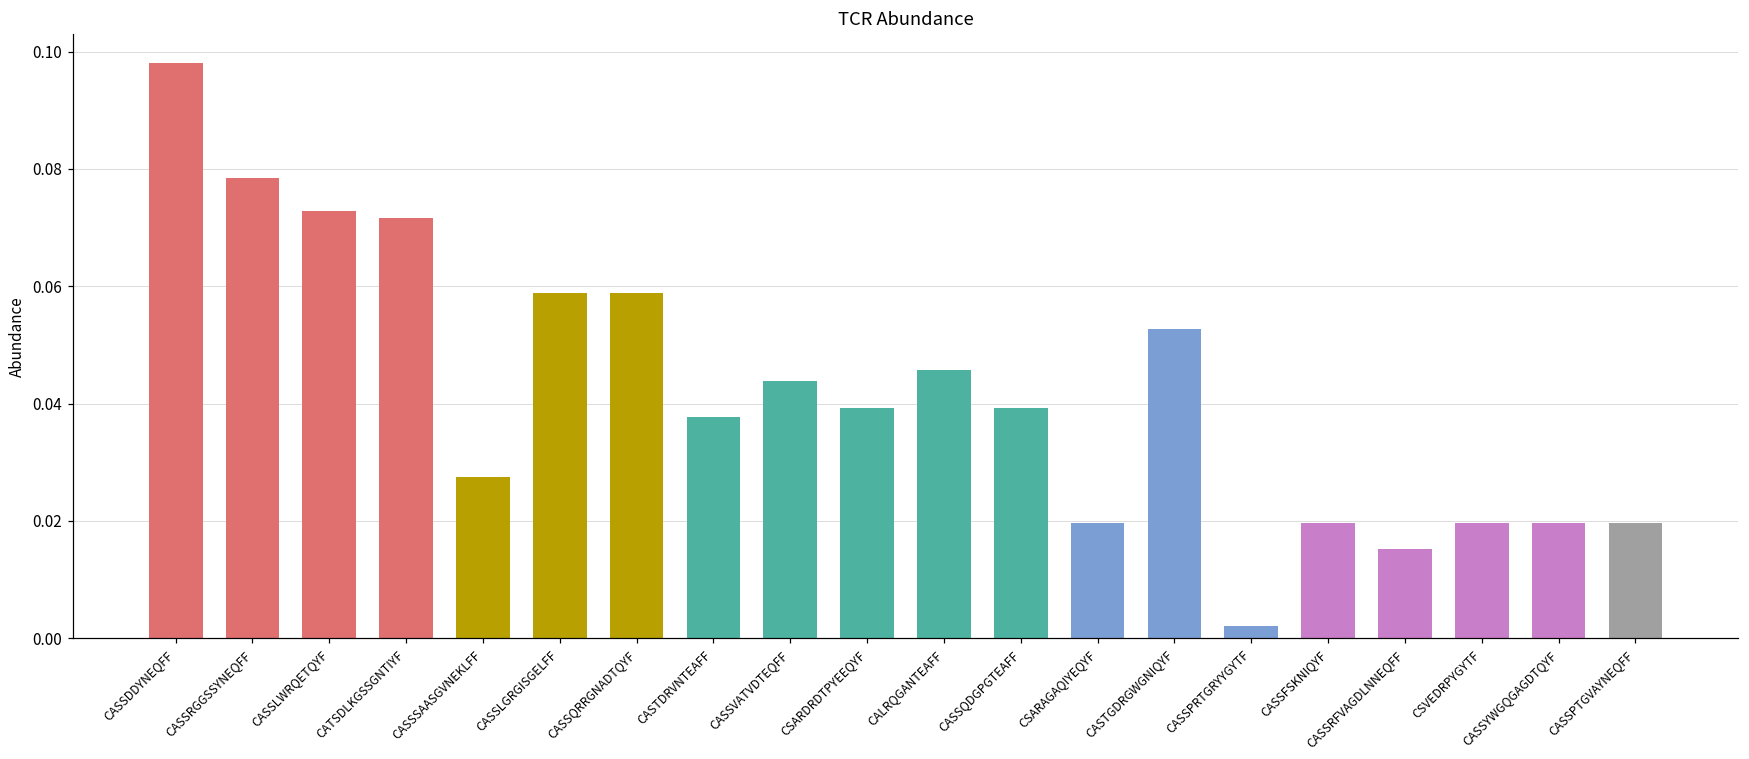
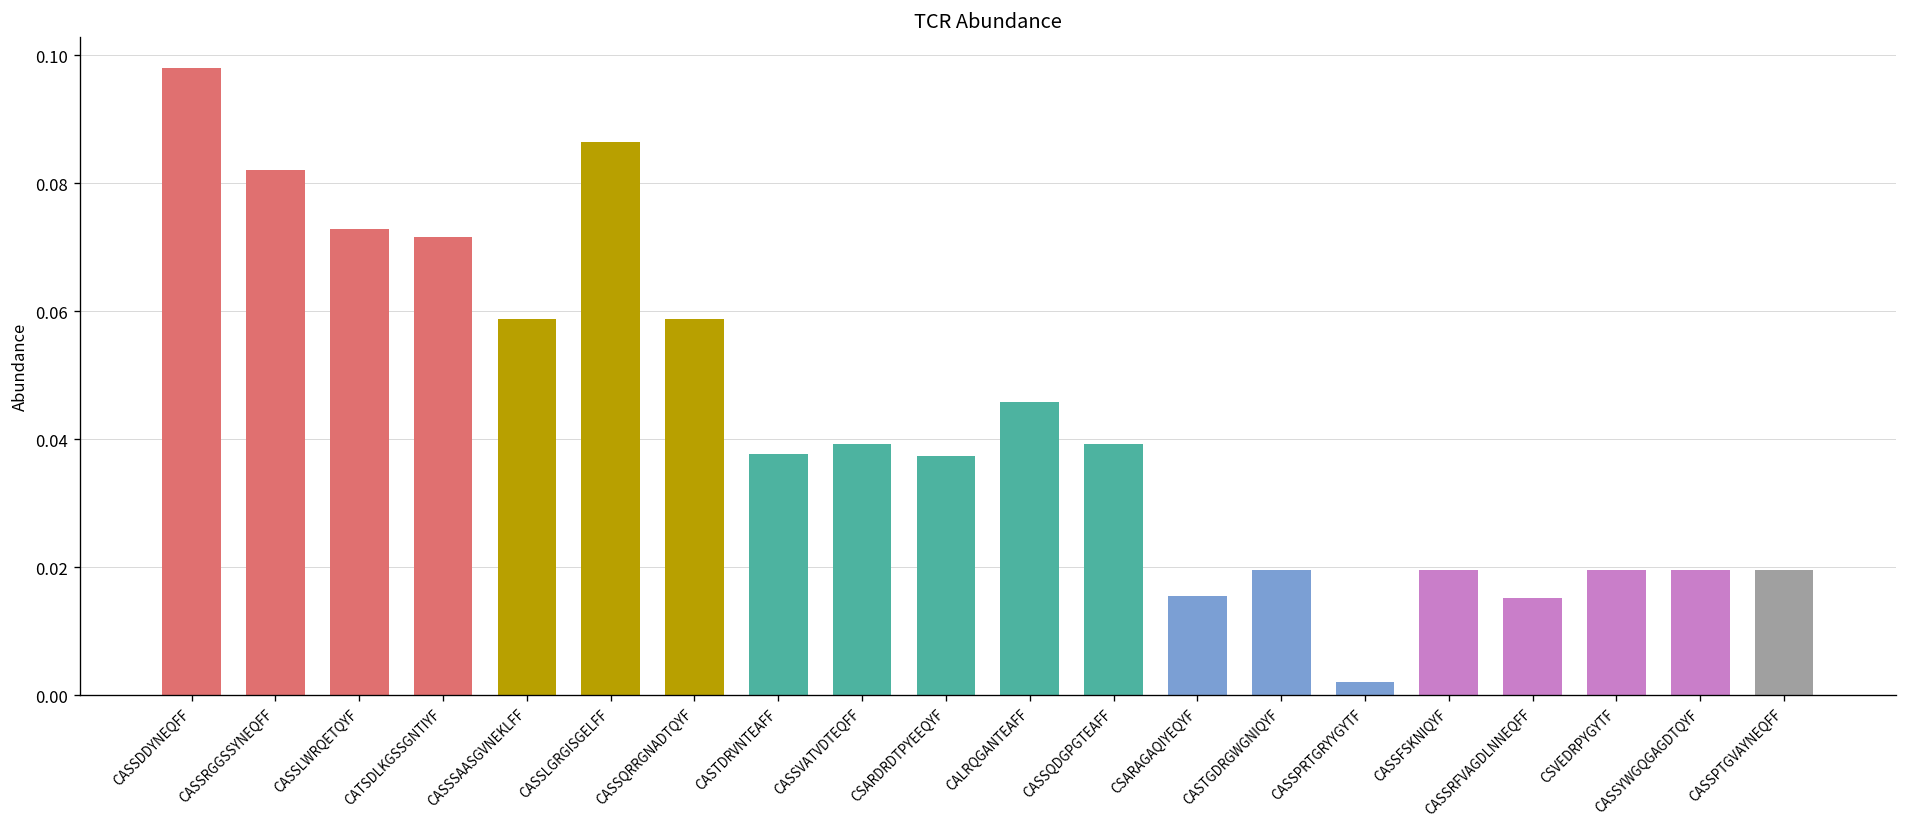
  {
    "CASSDDYNEQFF": 0.098,
-   "CASSRGGSSYNEQFF": 0.078,
+   "CASSRGGSSYNEQFF": 0.082,
    "CASSLWRQETQYF": 0.073,
    "CATSDLKGSSGNTIYF": 0.072,
-   "CASSSAASGVNEKLFF": 0.027,
-   "CASSLGRGISGELFF": 0.059,
+   "CASSSAASGVNEKLFF": 0.059,
+   "CASSLGRGISGELFF": 0.086,
    "CASSQRRGNADTQYF": 0.059,
    "CASTDRVNTEAFF": 0.038,
-   "CASSVATVDTEQFF": 0.044,
-   "CSARDRDTPYEEQYF": 0.039,
+   "CASSVATVDTEQFF": 0.039,
+   "CSARDRDTPYEEQYF": 0.037,
    "CALRQGANTEAFF": 0.046,
    "CASSQDGPGTEAFF": 0.039,
-   "CSARAGAQIYEQYF": 0.020,
-   "CASTGDRGWGNIQYF": 0.053,
+   "CSARAGAQIYEQYF": 0.015,
+   "CASTGDRGWGNIQYF": 0.020,
    "CASSPRTGRYYGYTF": 0.002,
    "CASSFSKNIQYF": 0.020,
    "CASSRFVAGDLNNEQFF": 0.015,
    "CSVEDRPYGYTF": 0.020,
    "CASSYWGQGAGDTQYF": 0.020,
    "CASSPTGVAYNEQFF": 0.020
  }
